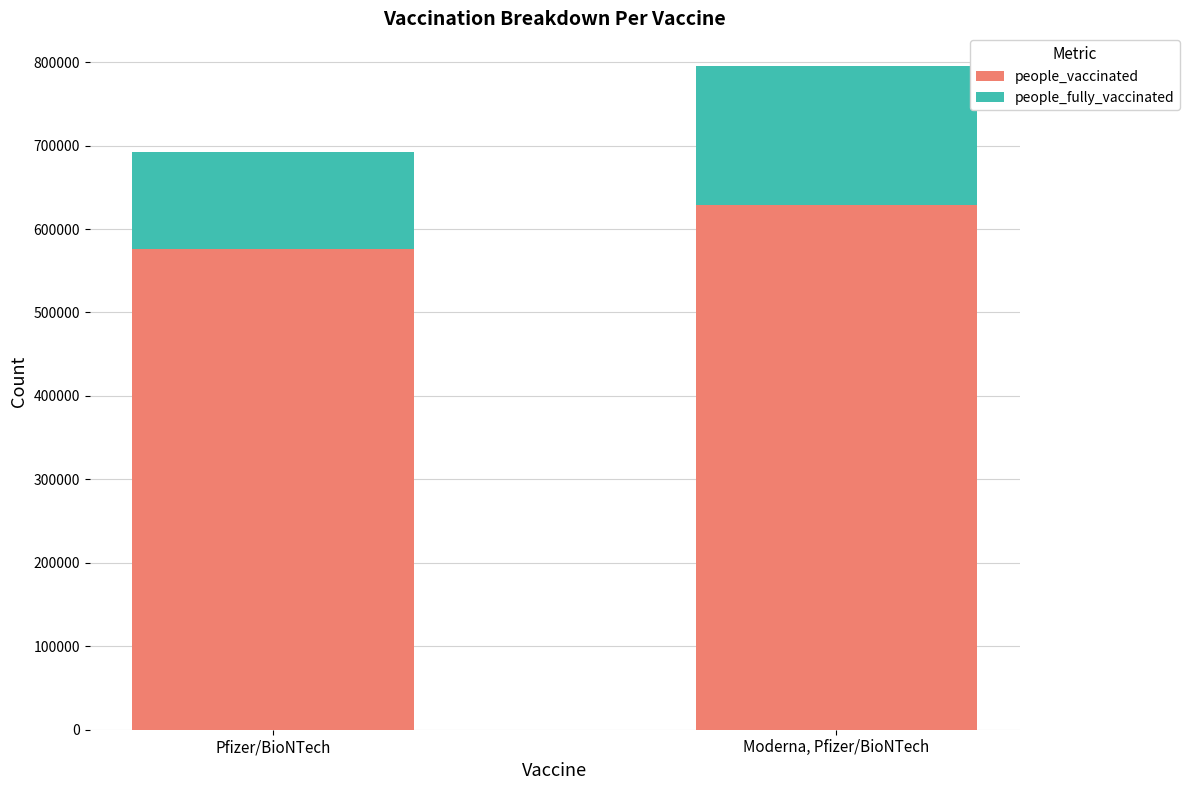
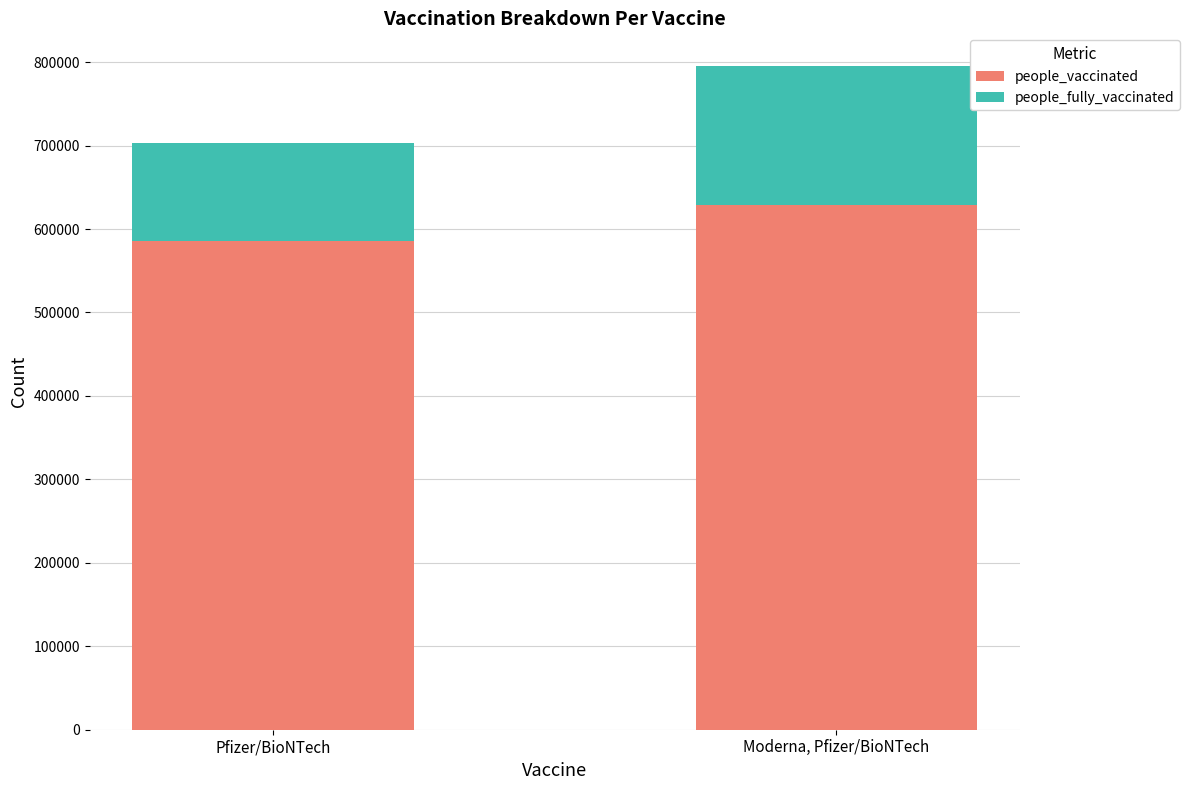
  {
    "people_vaccinated": {
-     "Pfizer/BioNTech": 580000,
+     "Pfizer/BioNTech": 590000,
      "Moderna, Pfizer/BioNTech": 630000
    },
    "people_fully_vaccinated": {
      "Pfizer/BioNTech": 120000,
      "Moderna, Pfizer/BioNTech": 170000
    }
  }
